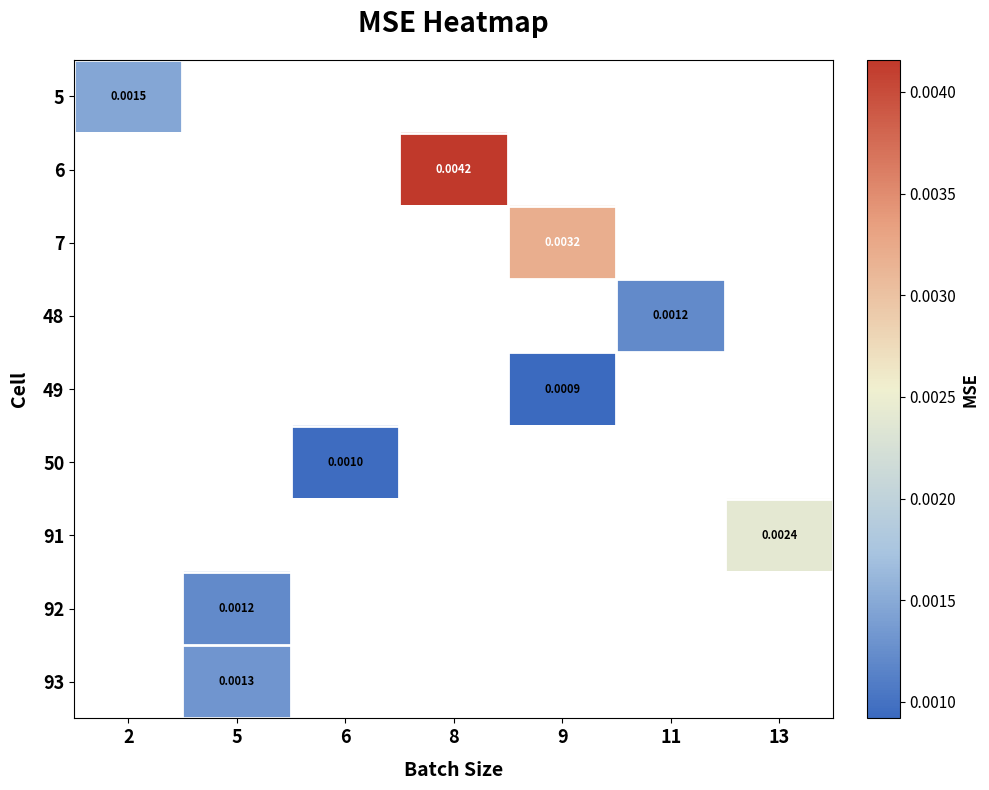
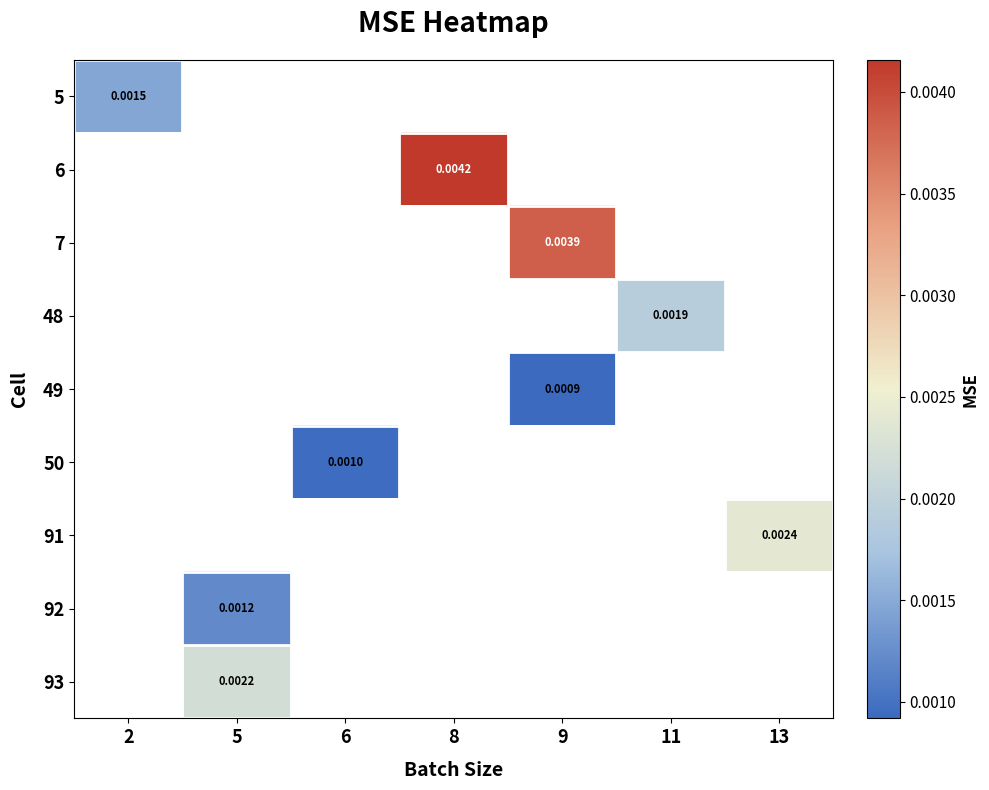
  {
    "5": {
      "2": 0.0015
    },
    "6": {
      "8": 0.0042
    },
    "7": {
-     "9": 0.0032
+     "9": 0.0039
    },
    "48": {
-     "11": 0.0012
+     "11": 0.0019
    },
    "49": {
      "9": 0.0009
    },
    "50": {
      "6": 0.0010
    },
    "91": {
      "13": 0.0024
    },
    "92": {
      "5": 0.0012
    },
    "93": {
-     "5": 0.0013
+     "5": 0.0022
    }
  }
